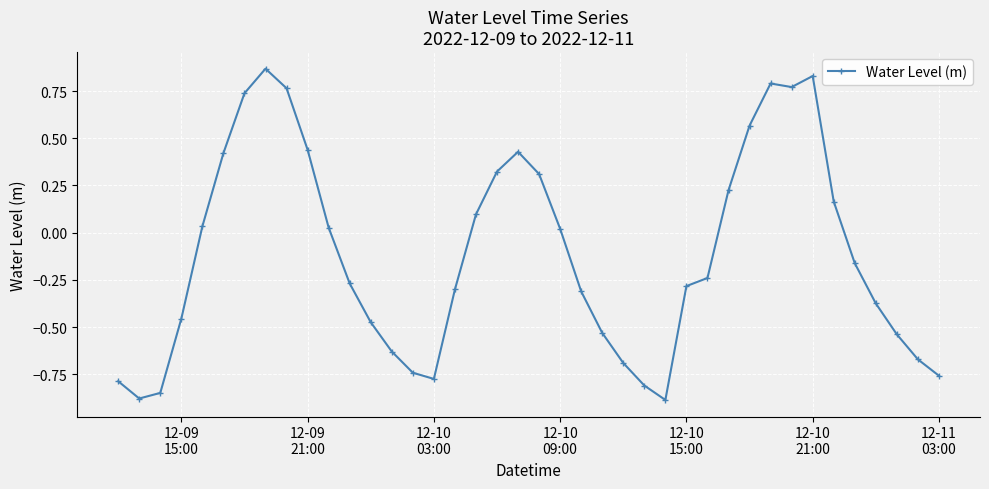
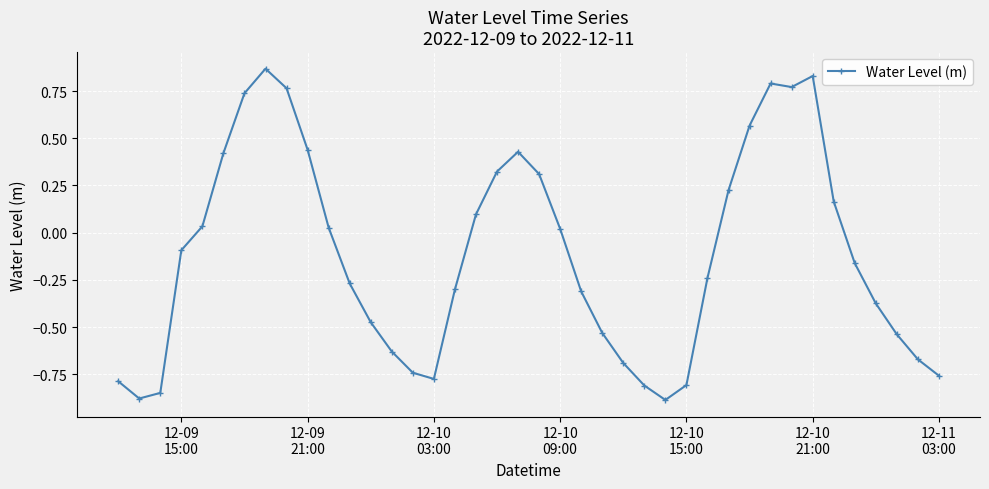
  {
-   "12-09 15:00": -0.46,
+   "12-09 15:00": -0.09,
    "12-09 21:00": 0.44,
    "12-10 03:00": -0.77,
    "12-10 09:00": 0.02,
-   "12-10 15:00": -0.28,
+   "12-10 15:00": -0.81,
    "12-10 21:00": 0.83,
    "12-11 03:00": -0.76
  }
